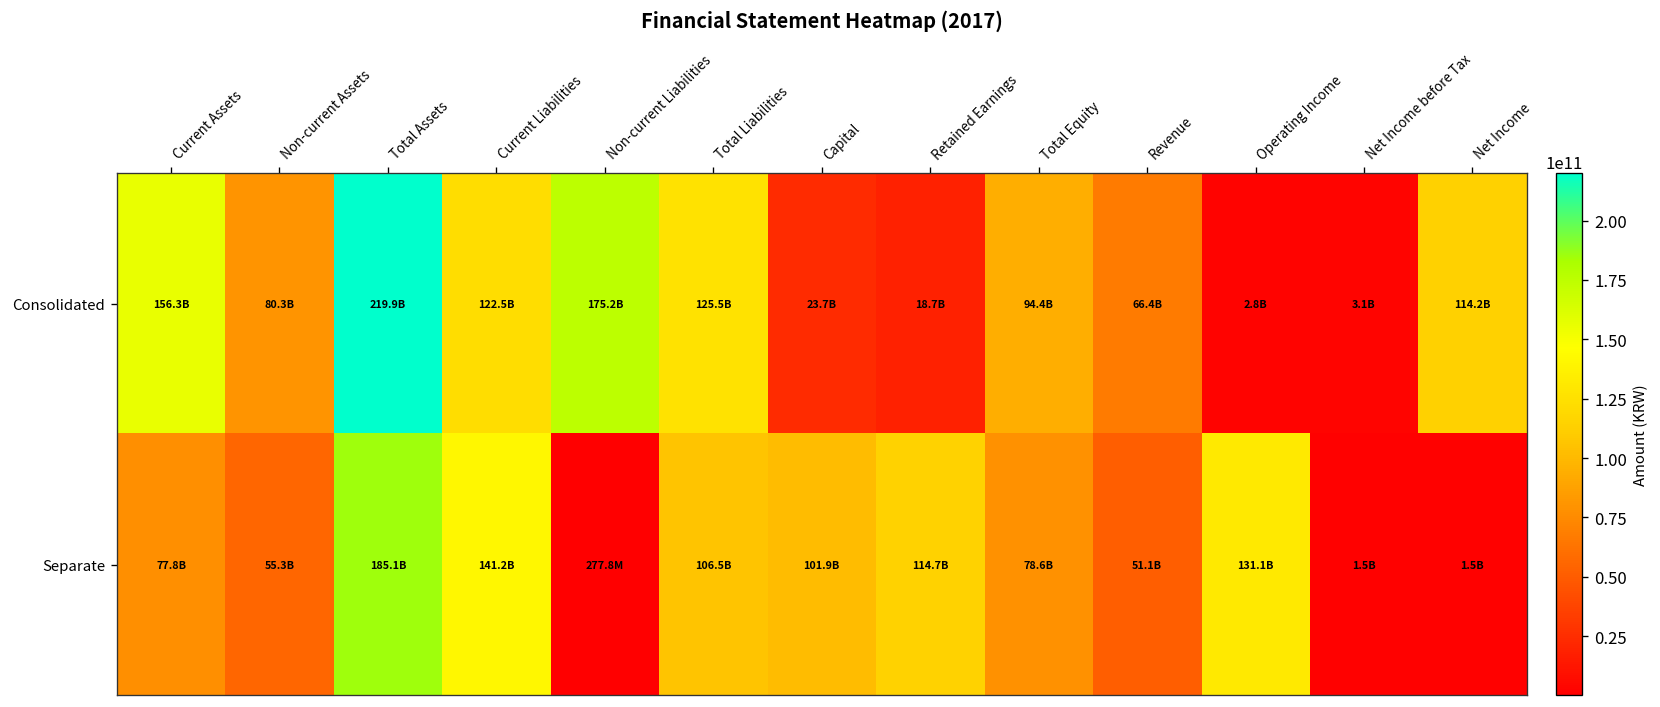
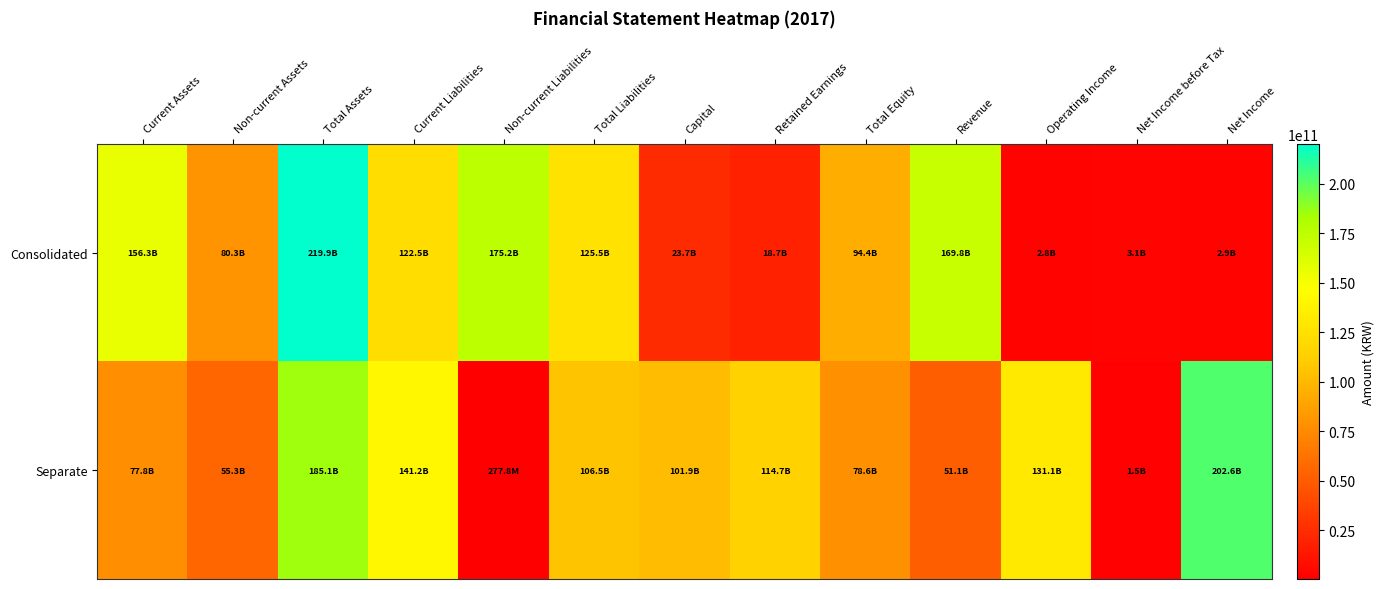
  {
    "Consolidated": {
      "Current Assets": "156.3B",
      "Non-current Assets": "80.3B",
      "Total Assets": "219.9B",
      "Current Liabilities": "122.5B",
      "Non-current Liabilities": "175.2B",
      "Total Liabilities": "125.5B",
      "Capital": "23.7B",
      "Retained Earnings": "18.7B",
      "Total Equity": "94.4B",
-     "Revenue": "66.4B",
+     "Revenue": "169.8B",
      "Operating Income": "2.8B",
      "Net Income before Tax": "3.1B",
-     "Net Income": "114.2B"
+     "Net Income": "2.9B"
    },
    "Separate": {
      "Current Assets": "77.8B",
      "Non-current Assets": "55.3B",
      "Total Assets": "185.1B",
      "Current Liabilities": "141.2B",
      "Non-current Liabilities": "277.8M",
      "Total Liabilities": "106.5B",
      "Capital": "101.9B",
      "Retained Earnings": "114.7B",
      "Total Equity": "78.6B",
      "Revenue": "51.1B",
      "Operating Income": "131.1B",
      "Net Income before Tax": "1.5B",
-     "Net Income": "1.5B"
+     "Net Income": "202.6B"
    }
  }
